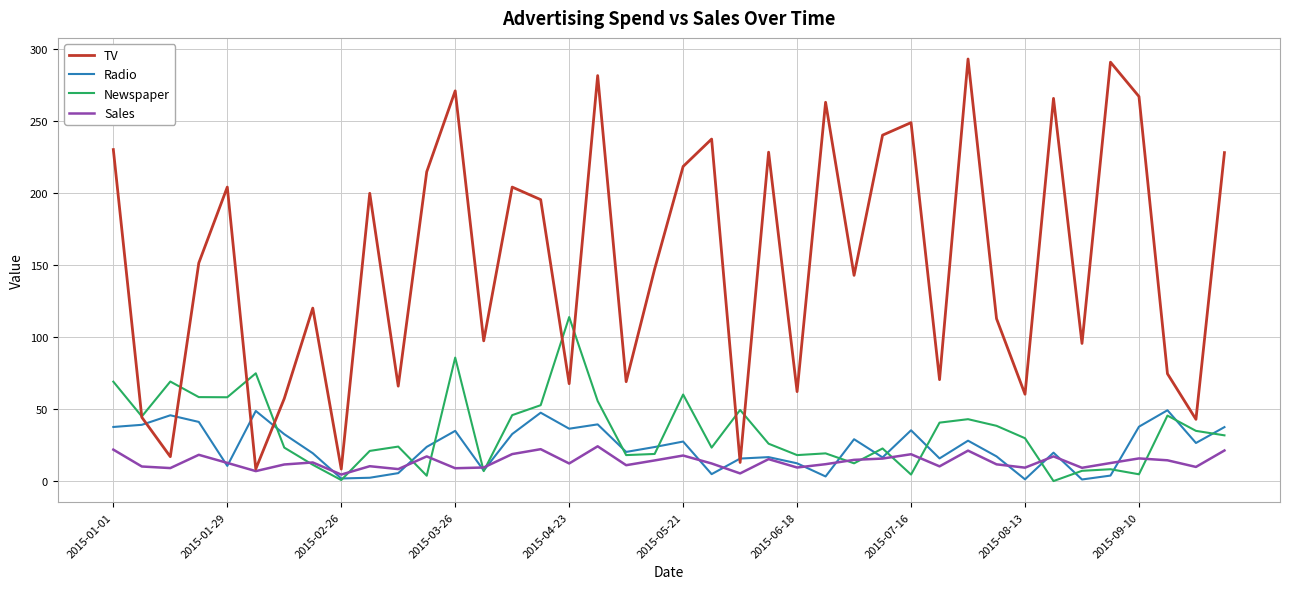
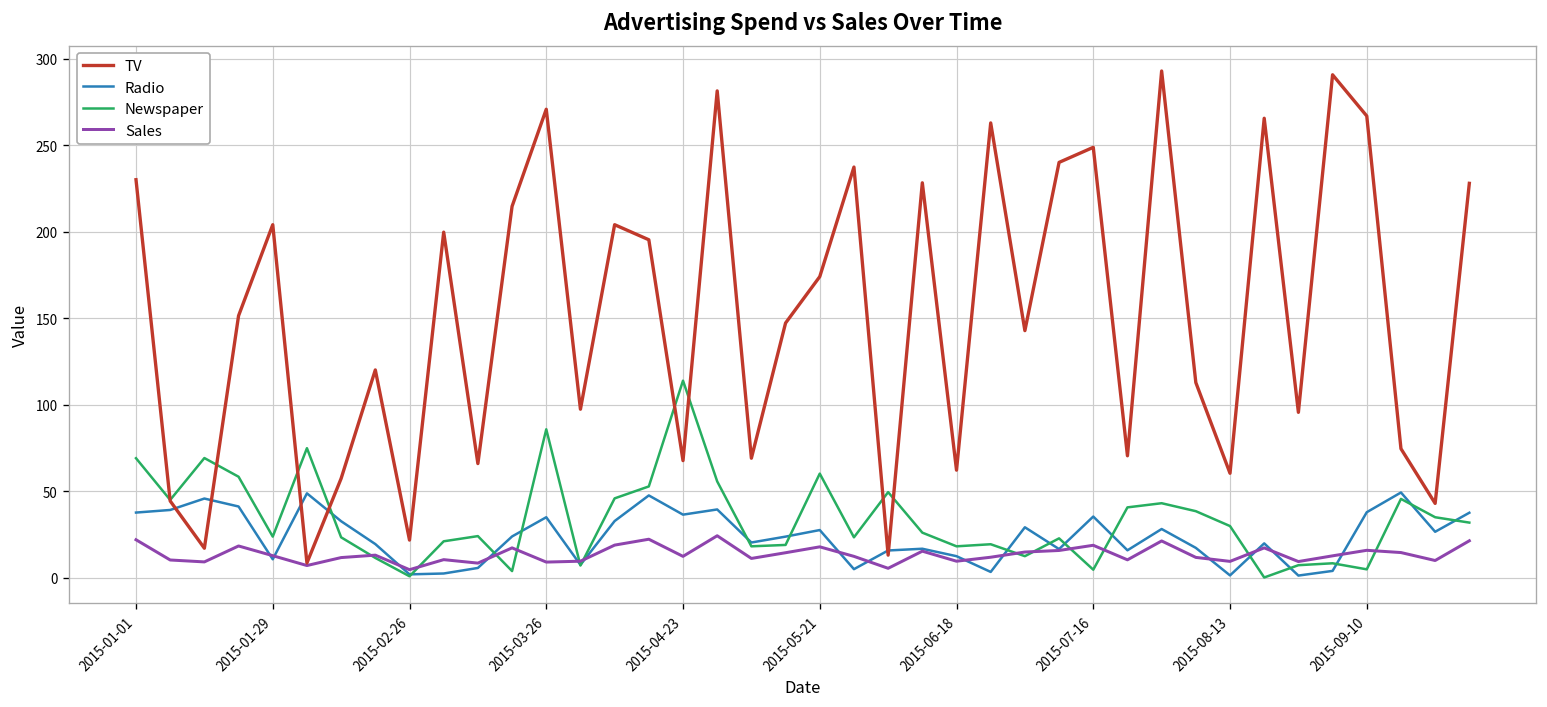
  {
    "TV": {
      "2015-01-01": 230,
      "2015-01-29": 204,
-     "2015-02-26": 9,
+     "2015-02-26": 22,
      "2015-03-26": 271,
      "2015-04-23": 68,
-     "2015-05-21": 218,
+     "2015-05-21": 174,
      "2015-06-18": 62,
      "2015-07-16": 249,
      "2015-08-13": 61,
      "2015-09-10": 267
    },
    "Radio": {
      "2015-01-01": 38,
      "2015-01-29": 11,
      "2015-03-26": 35,
      "2015-04-23": 37,
      "2015-05-21": 28,
      "2015-06-18": 13,
      "2015-07-16": 36,
      "2015-08-13": 2,
      "2015-09-10": 38
    },
    "Newspaper": {
      "2015-01-01": 69,
-     "2015-01-29": 58,
+     "2015-01-29": 24,
      "2015-03-26": 86,
      "2015-04-23": 114,
      "2015-05-21": 60,
      "2015-06-18": 18,
      "2015-07-16": 5,
      "2015-08-13": 30,
      "2015-09-10": 5
    },
    "Sales": {
      "2015-01-01": 22,
      "2015-01-29": 13,
      "2015-02-26": 5,
      "2015-03-26": 9,
      "2015-04-23": 13,
      "2015-05-21": 18,
      "2015-06-18": 10,
      "2015-07-16": 19,
      "2015-08-13": 10,
      "2015-09-10": 16
    }
  }
